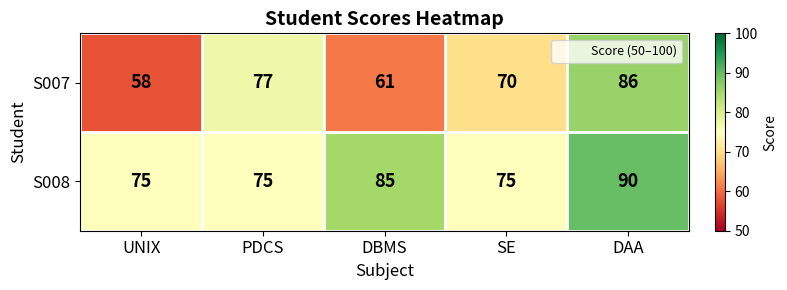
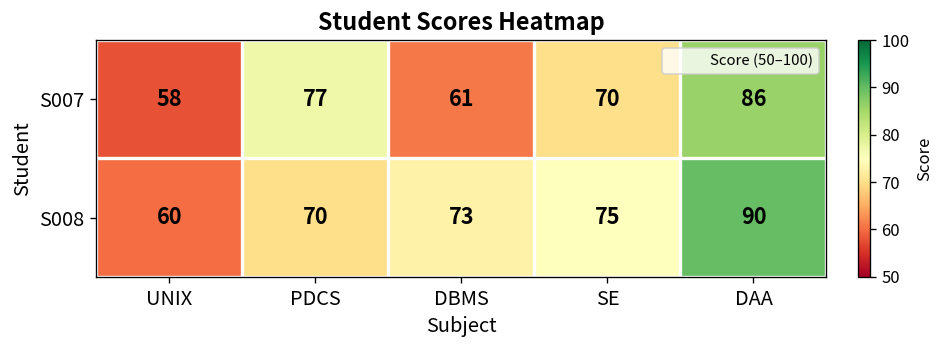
  {
    "S007": {
      "UNIX": 58,
      "PDCS": 77,
      "DBMS": 61,
      "SE": 70,
      "DAA": 86
    },
    "S008": {
-     "UNIX": 75,
-     "PDCS": 75,
-     "DBMS": 85,
+     "UNIX": 60,
+     "PDCS": 70,
+     "DBMS": 73,
      "SE": 75,
      "DAA": 90
    }
  }
